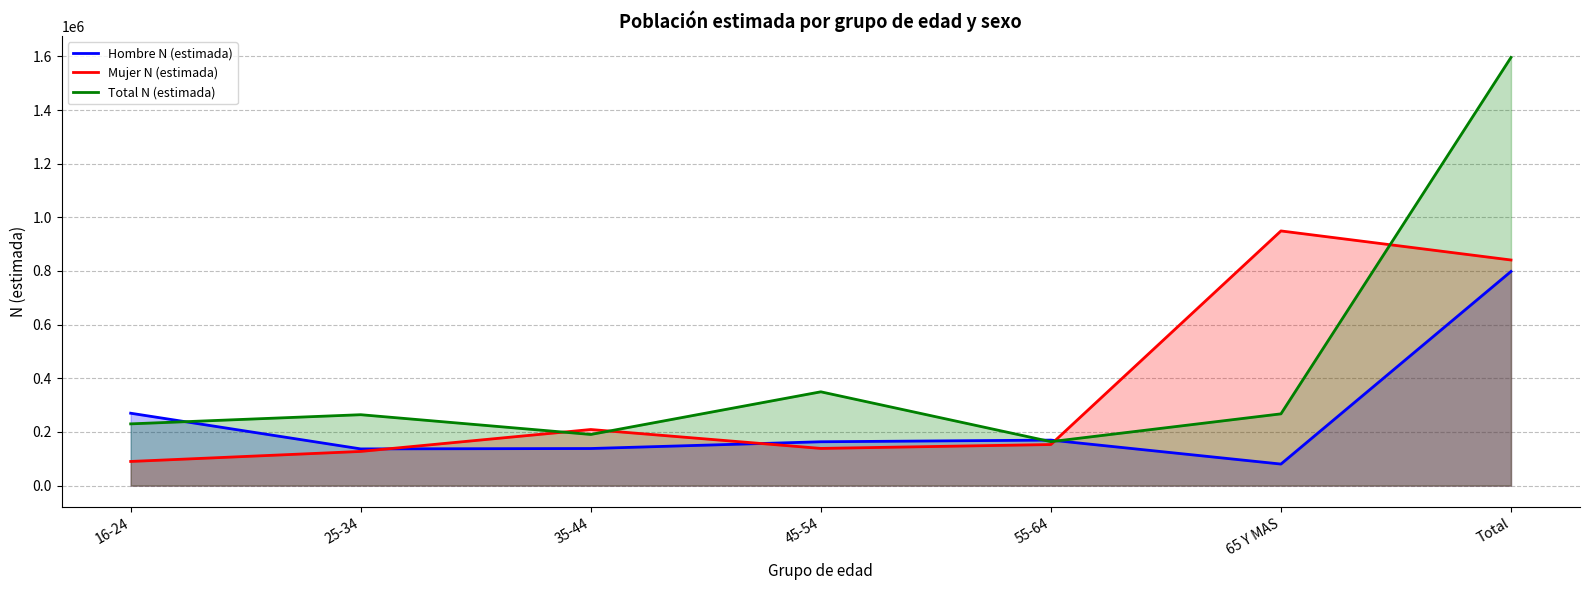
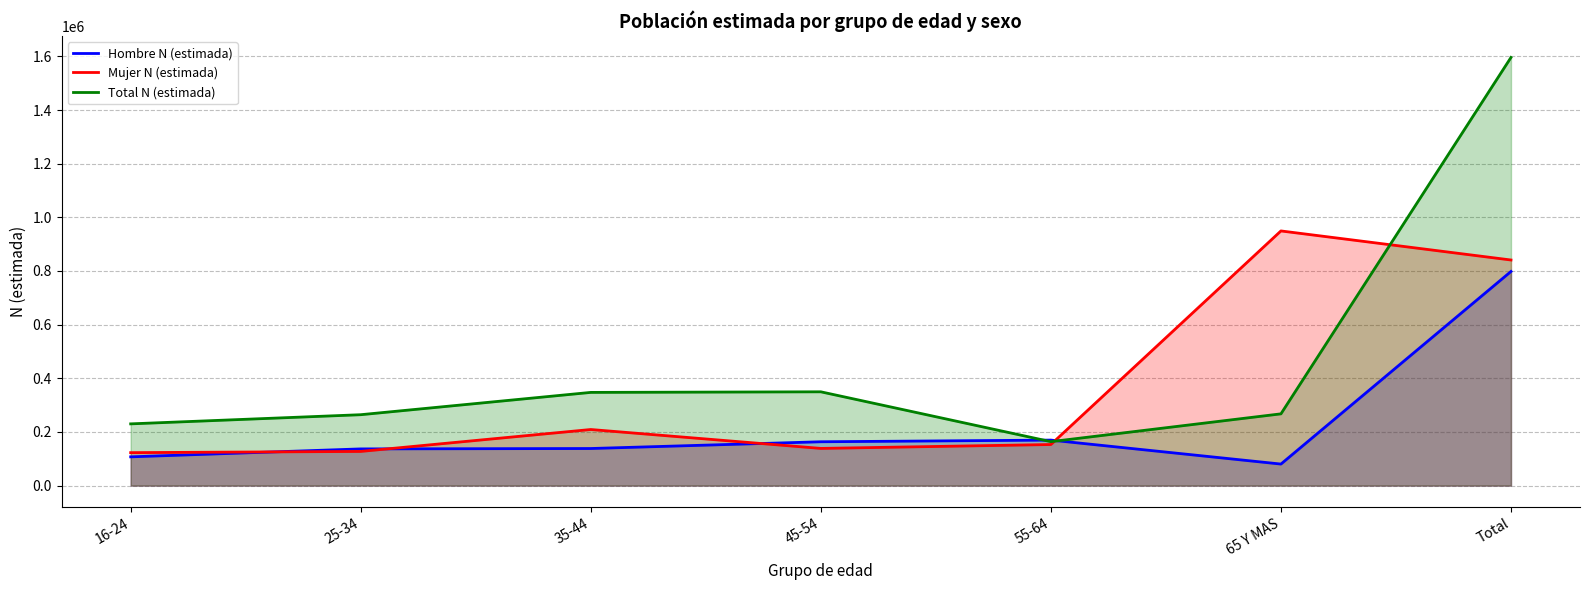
  {
    "Hombre N (estimada)": {
-     "16-24": 270000,
+     "16-24": 110000,
      "35-44": 140000,
      "45-54": 160000,
      "65 Y MAS": 80000,
      "Total": 800000
    },
    "Mujer N (estimada)": {
-     "16-24": 90000,
+     "16-24": 120000,
      "35-44": 210000,
      "45-54": 140000,
      "55-64": 150000,
      "65 Y MAS": 950000,
      "Total": 840000
    },
    "Total N (estimada)": {
      "16-24": 230000,
      "25-34": 260000,
-     "35-44": 190000,
+     "35-44": 350000,
      "45-54": 350000,
      "65 Y MAS": 270000,
      "Total": 1600000
    }
  }
